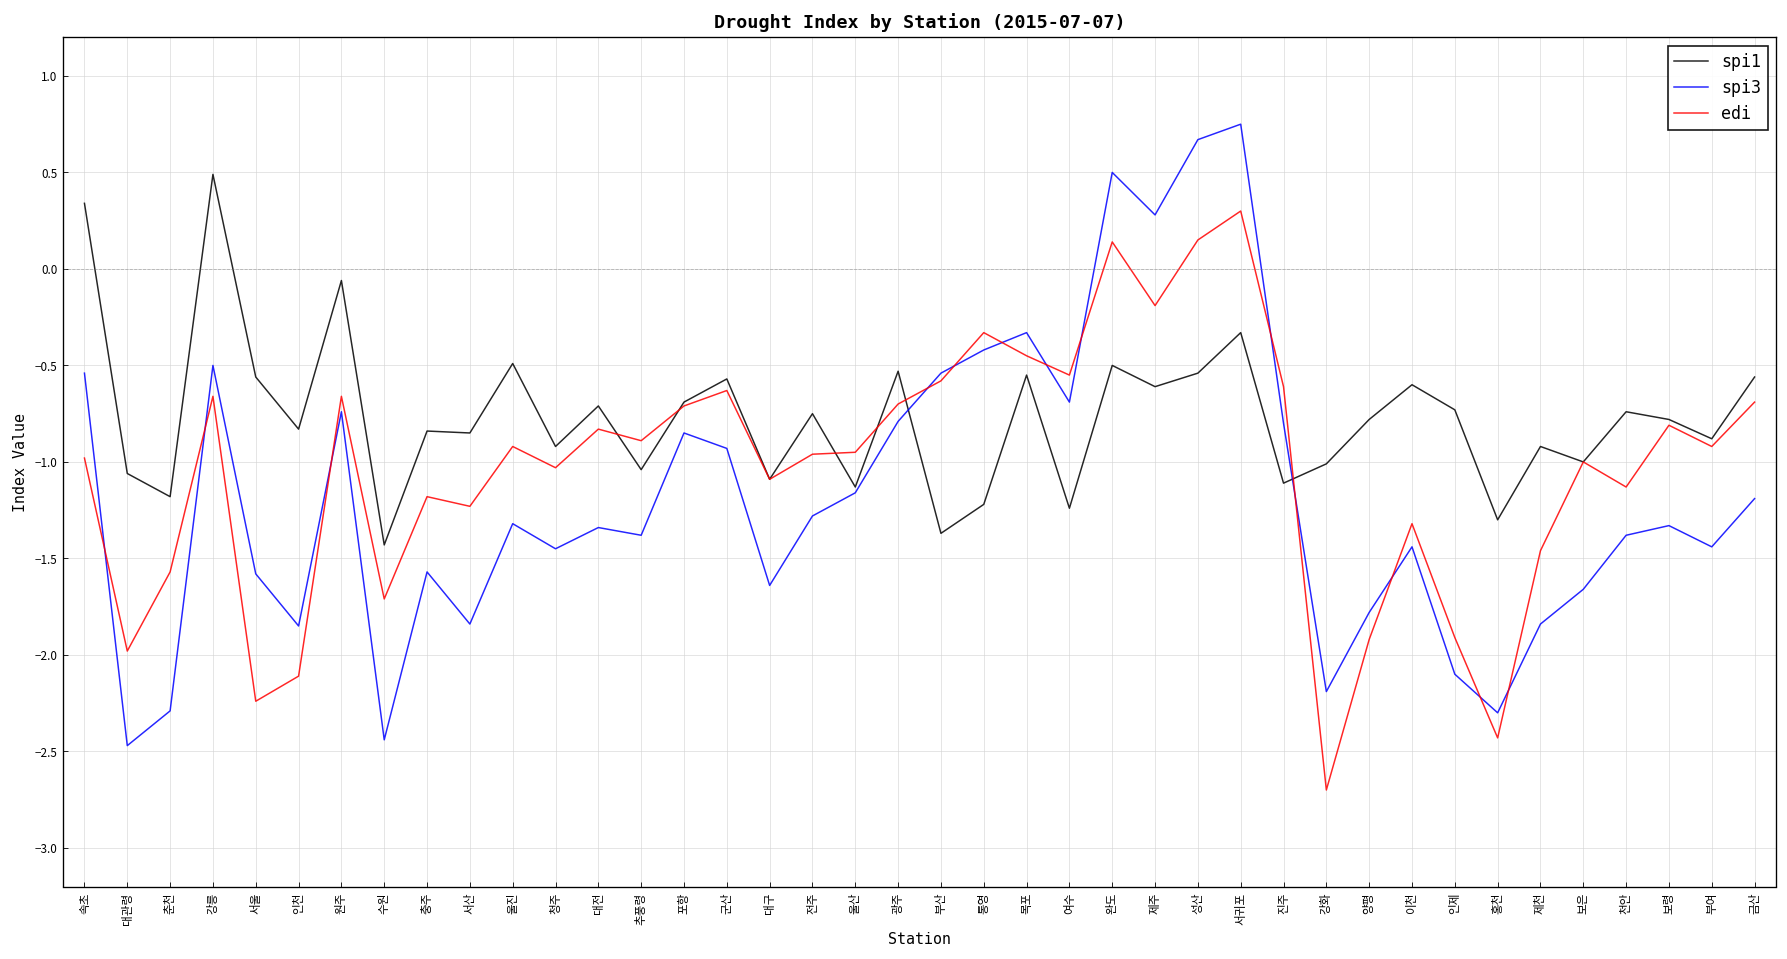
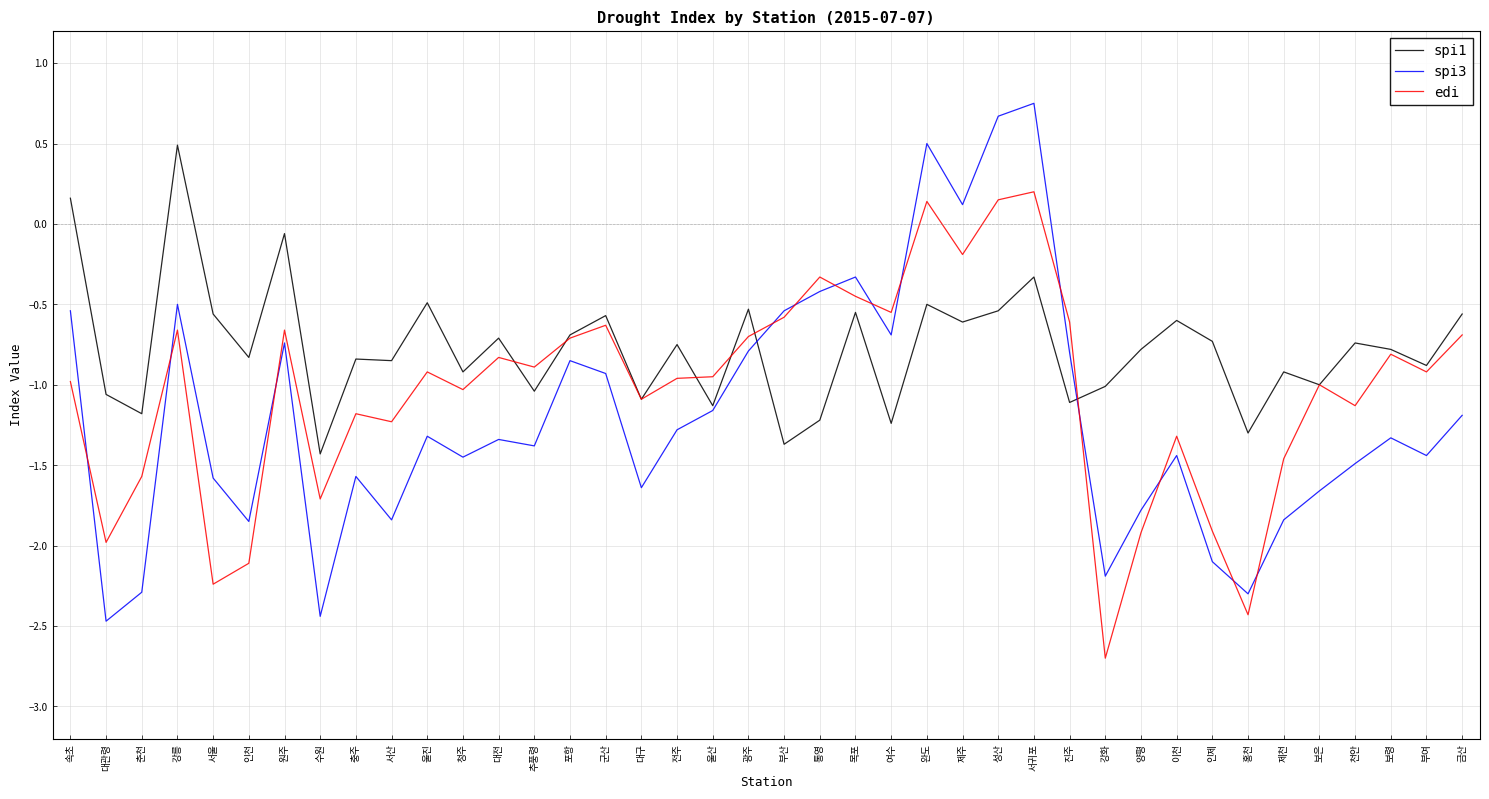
  {
    "spi1": {
-     "속초": 0.34,
+     "속초": 0.16,
      "대관령": -1.06,
      "춘천": -1.18,
      "강릉": 0.49,
      "서울": -0.56,
      "인천": -0.83,
      "원주": -0.06,
      "수원": -1.43,
      "충주": -0.84,
      "서산": -0.85,
      "울진": -0.49,
      "청주": -0.92,
      "대전": -0.71,
      "추풍령": -1.04,
      "포항": -0.69,
      "군산": -0.57,
      "전주": -0.75,
      "울산": -1.13,
      "광주": -0.53,
      "부산": -1.37,
      "통영": -1.22,
      "목포": -0.55,
      "여수": -1.24,
      "완도": -0.50,
      "제주": -0.61,
      "성산": -0.54,
      "서귀포": -0.33,
      "진주": -1.11,
      "강화": -1.01,
      "양평": -0.78,
      "이천": -0.60,
      "인제": -0.73,
      "홍천": -1.30,
      "제천": -0.92,
      "천안": -0.74,
      "보령": -0.78,
      "부여": -0.88,
      "금산": -0.56
    },
    "spi3": {
      "속초": -0.54,
      "대관령": -2.47,
      "춘천": -2.29,
      "강릉": -0.50,
      "서울": -1.58,
      "인천": -1.85,
      "원주": -0.74,
      "수원": -2.44,
      "충주": -1.57,
      "서산": -1.84,
      "울진": -1.32,
      "청주": -1.45,
      "대전": -1.34,
      "추풍령": -1.38,
      "포항": -0.85,
      "군산": -0.93,
      "대구": -1.64,
      "전주": -1.28,
      "울산": -1.16,
      "광주": -0.79,
      "부산": -0.54,
      "통영": -0.42,
      "목포": -0.33,
      "여수": -0.69,
      "완도": 0.50,
-     "제주": 0.28,
+     "제주": 0.12,
      "성산": 0.67,
      "서귀포": 0.75,
      "진주": -0.80,
      "강화": -2.19,
      "양평": -1.78,
      "이천": -1.44,
      "인제": -2.10,
      "홍천": -2.30,
      "제천": -1.84,
      "보은": -1.66,
-     "천안": -1.38,
+     "천안": -1.49,
      "보령": -1.33,
      "부여": -1.44,
      "금산": -1.19
    },
    "edi": {
      "속초": -0.98,
      "대관령": -1.98,
      "춘천": -1.57,
      "강릉": -0.66,
      "서울": -2.24,
      "인천": -2.1,
      "원주": -0.66,
      "수원": -1.7,
      "충주": -1.18,
      "서산": -1.23,
      "울진": -0.92,
      "청주": -1.03,
      "대전": -0.83,
      "추풍령": -0.9,
      "포항": -0.7,
      "군산": -0.63,
      "전주": -0.96,
      "울산": -0.95,
      "광주": -0.7,
      "부산": -0.58,
      "통영": -0.33,
      "목포": -0.45,
      "여수": -0.55,
      "완도": 0.14,
      "제주": -0.2,
      "성산": 0.15,
-     "서귀포": 0.3,
+     "서귀포": 0.2,
      "진주": -0.6,
      "강화": -2.7,
      "양평": -1.92,
      "이천": -1.32,
      "인제": -1.9,
      "홍천": -2.43,
      "제천": -1.46,
      "천안": -1.13,
      "보령": -0.8,
      "부여": -0.92,
      "금산": -0.7
    }
  }
